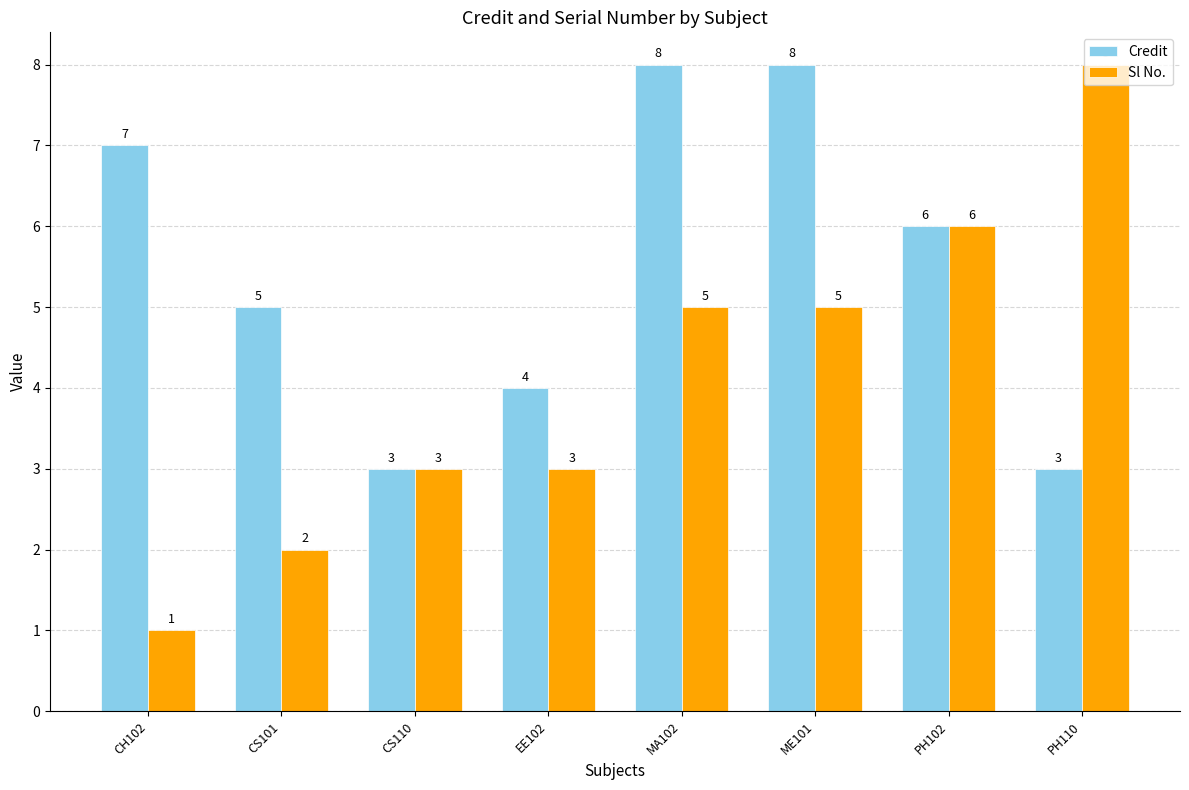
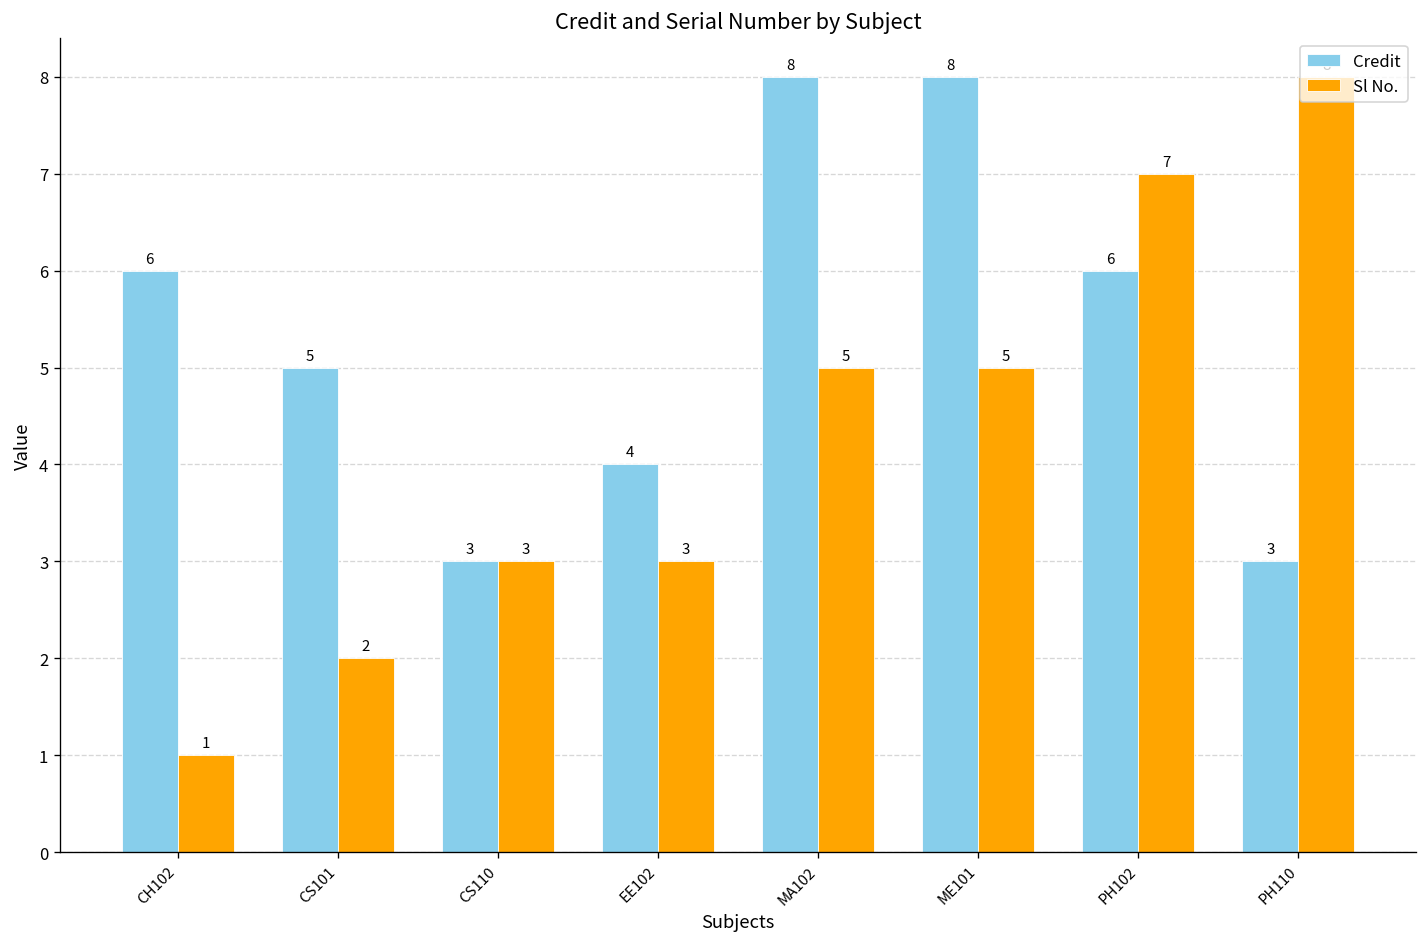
  {
    "Credit": {
-     "CH102": 7,
+     "CH102": 6,
      "CS101": 5,
      "CS110": 3,
      "EE102": 4,
      "MA102": 8,
      "ME101": 8,
      "PH102": 6,
      "PH110": 3
    },
    "Sl No.": {
      "CH102": 1,
      "CS101": 2,
      "CS110": 3,
      "EE102": 3,
      "MA102": 5,
      "ME101": 5,
-     "PH102": 6
+     "PH102": 7
    }
  }
